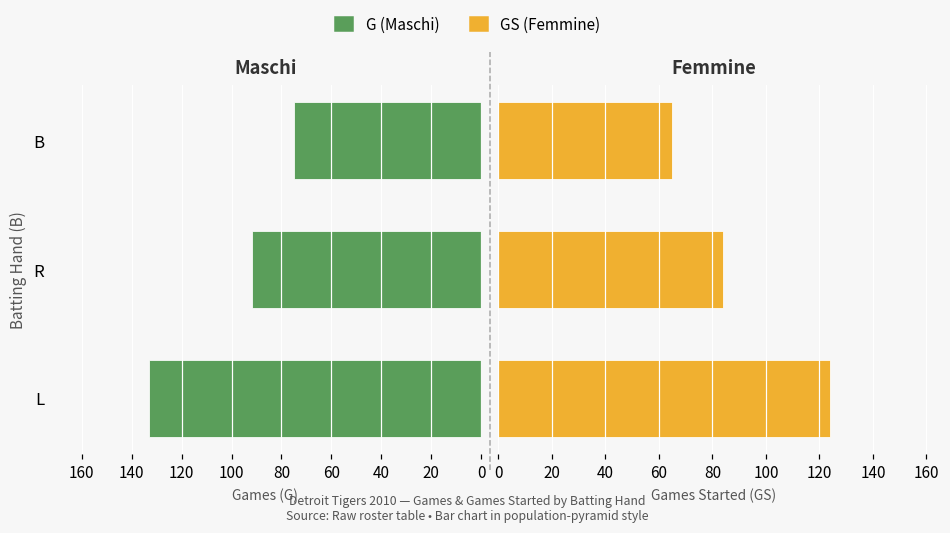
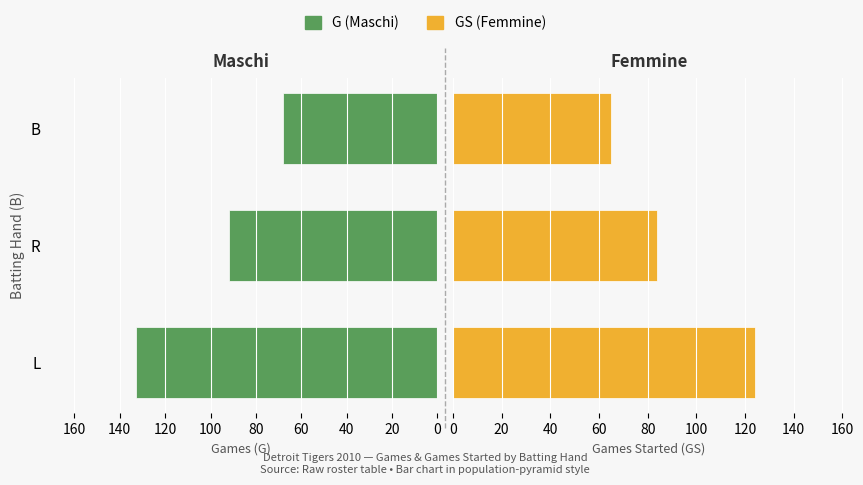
  {
    "Maschi": {
-     "B": 75,
+     "B": 68,
      "R": 92,
      "L": 133
    }
  }
